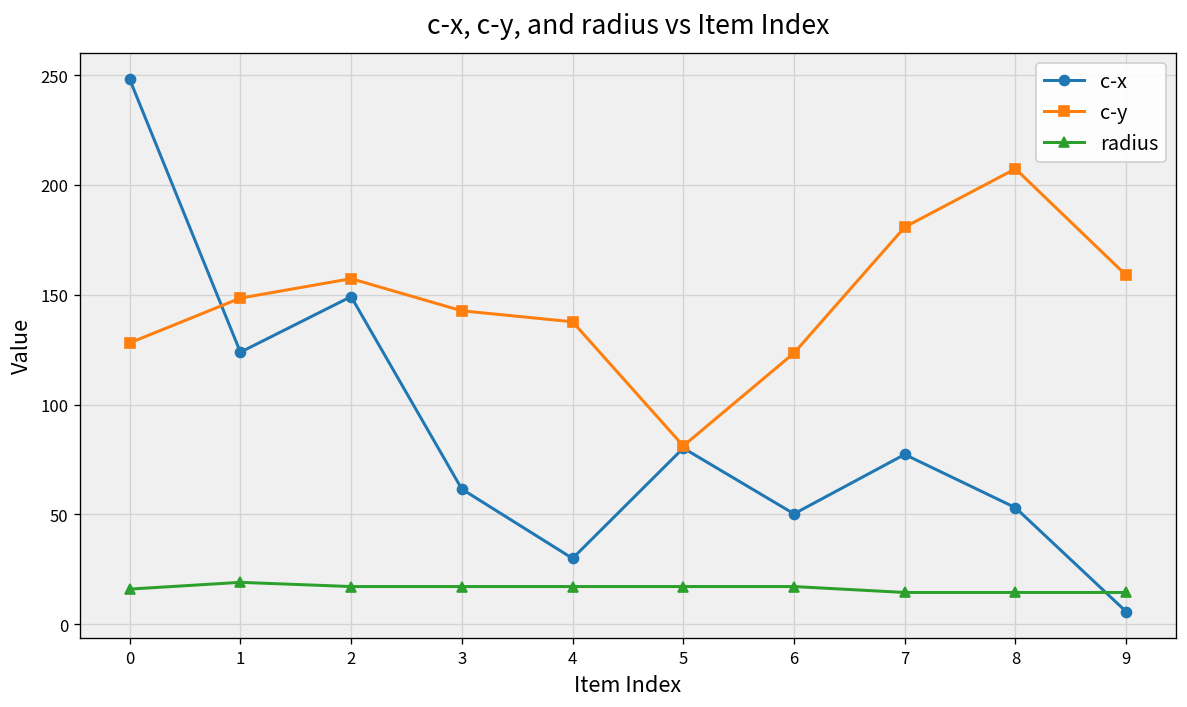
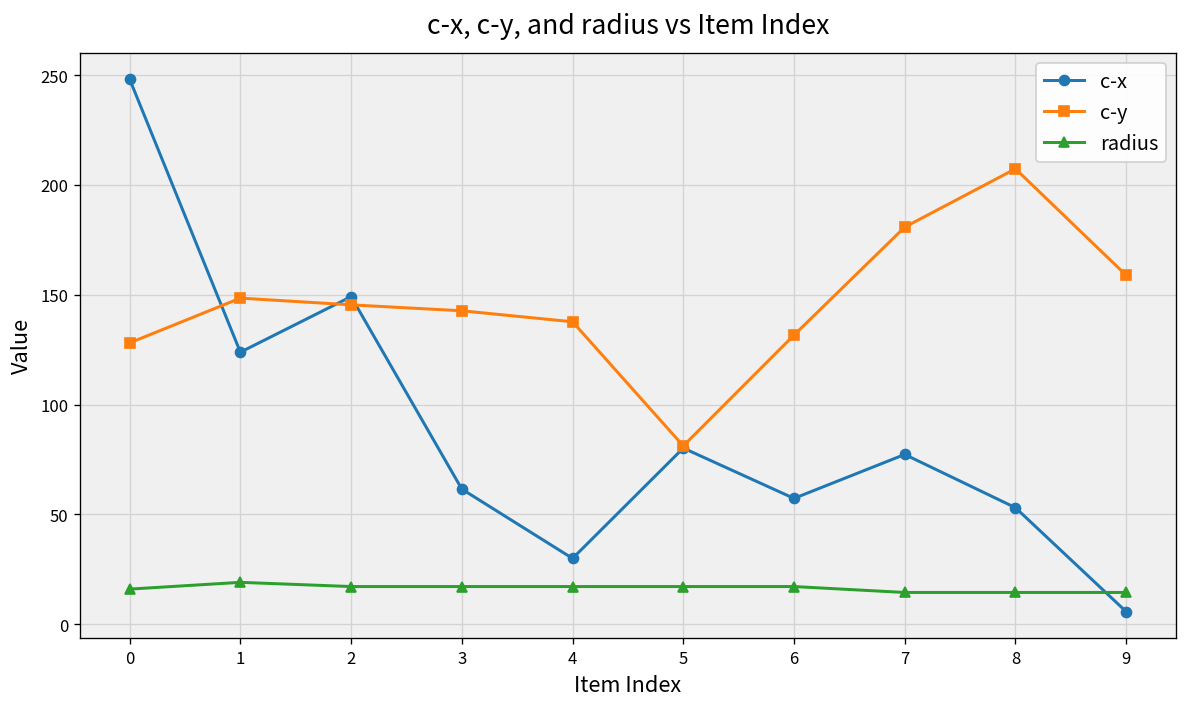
  {
    "c-x": {
      "0": 248,
      "1": 124,
      "2": 149,
      "3": 62,
      "4": 30,
-     "6": 50,
+     "6": 57,
      "7": 77,
      "8": 53,
      "9": 6
    },
    "c-y": {
      "0": 128,
      "1": 148,
-     "2": 157,
+     "2": 145,
      "3": 143,
      "4": 138,
-     "6": 123,
+     "6": 132,
      "7": 181,
      "8": 207,
      "9": 159
    },
    "radius": {
      "0": 16,
      "1": 19,
      "2": 17,
      "3": 17,
      "4": 17,
      "5": 17,
      "6": 17,
      "7": 15,
      "8": 15,
      "9": 15
    }
  }
